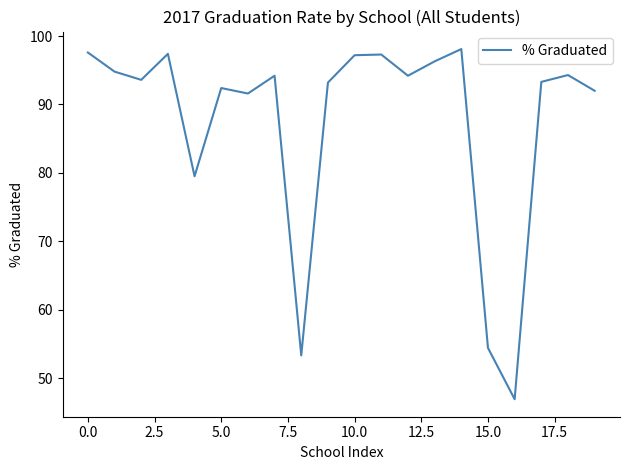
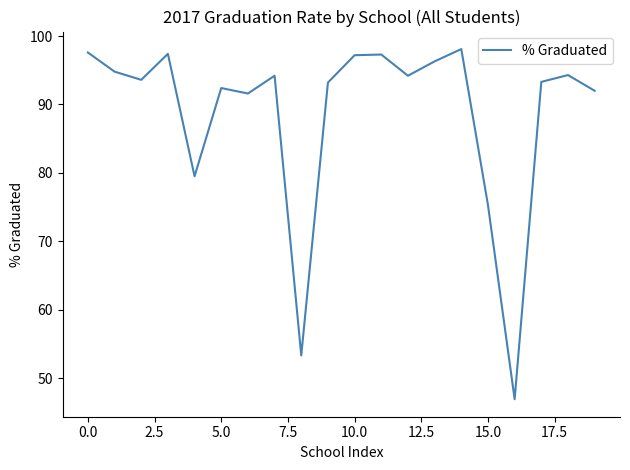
  {
    "0.0": 98,
    "5.0": 92,
    "10.0": 97,
-   "15.0": 54
+   "15.0": 75
  }
